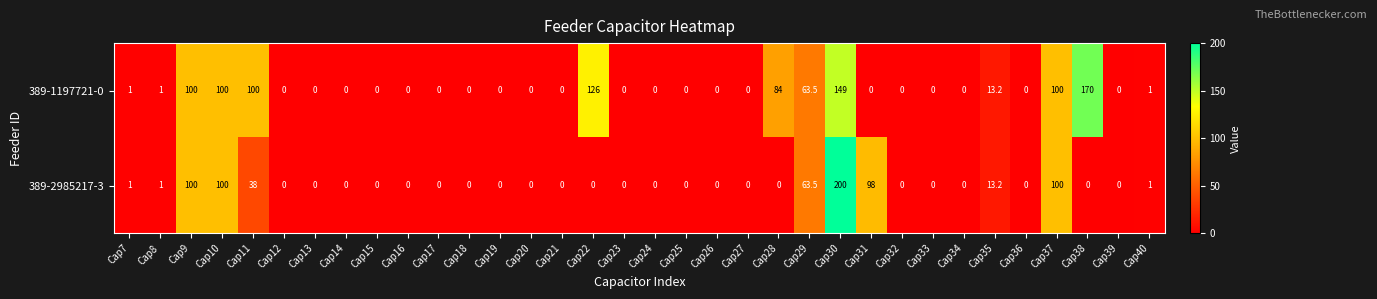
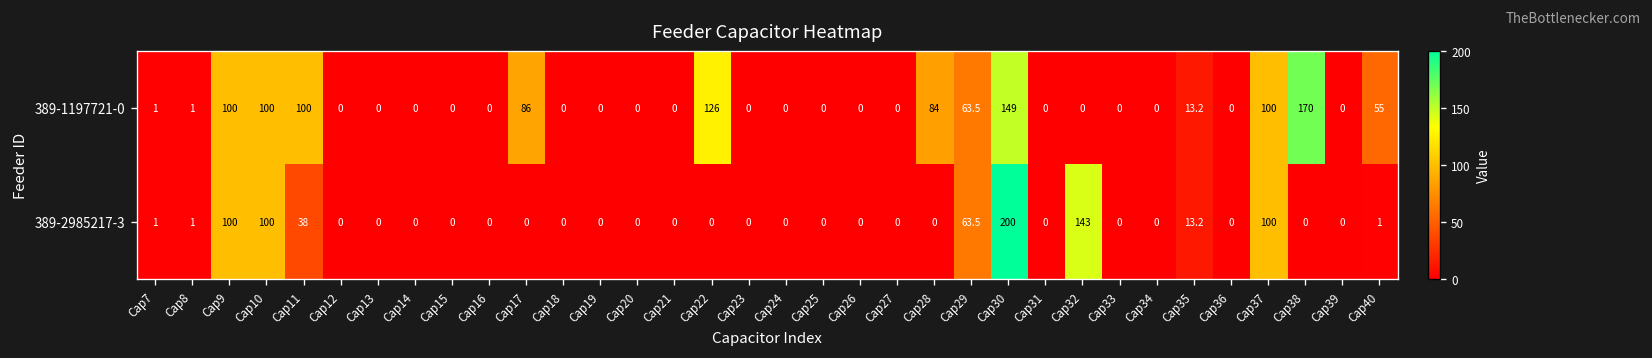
  {
    "389-1197721-0": {
      "Cap7": 1,
      "Cap8": 1,
      "Cap9": 100,
      "Cap10": 100,
      "Cap11": 100,
      "Cap12": 0,
      "Cap13": 0,
      "Cap14": 0,
      "Cap15": 0,
      "Cap16": 0,
-     "Cap17": 0,
+     "Cap17": 86,
      "Cap18": 0,
      "Cap19": 0,
      "Cap20": 0,
      "Cap21": 0,
      "Cap22": 126,
      "Cap23": 0,
      "Cap24": 0,
      "Cap25": 0,
      "Cap26": 0,
      "Cap27": 0,
      "Cap28": 84,
      "Cap29": 63.5,
      "Cap30": 149,
      "Cap31": 0,
      "Cap32": 0,
      "Cap33": 0,
      "Cap34": 0,
      "Cap35": 13.2,
      "Cap36": 0,
      "Cap37": 100,
      "Cap38": 170,
      "Cap39": 0,
-     "Cap40": 1
+     "Cap40": 55
    },
    "389-2985217-3": {
      "Cap7": 1,
      "Cap8": 1,
      "Cap9": 100,
      "Cap10": 100,
      "Cap11": 38,
      "Cap12": 0,
      "Cap13": 0,
      "Cap14": 0,
      "Cap15": 0,
      "Cap16": 0,
      "Cap17": 0,
      "Cap18": 0,
      "Cap19": 0,
      "Cap20": 0,
      "Cap21": 0,
      "Cap22": 0,
      "Cap23": 0,
      "Cap24": 0,
      "Cap25": 0,
      "Cap26": 0,
      "Cap27": 0,
      "Cap28": 0,
      "Cap29": 63.5,
      "Cap30": 200,
-     "Cap31": 98,
-     "Cap32": 0,
+     "Cap31": 0,
+     "Cap32": 143,
      "Cap33": 0,
      "Cap34": 0,
      "Cap35": 13.2,
      "Cap36": 0,
      "Cap37": 100,
      "Cap38": 0,
      "Cap39": 0,
      "Cap40": 1
    }
  }
